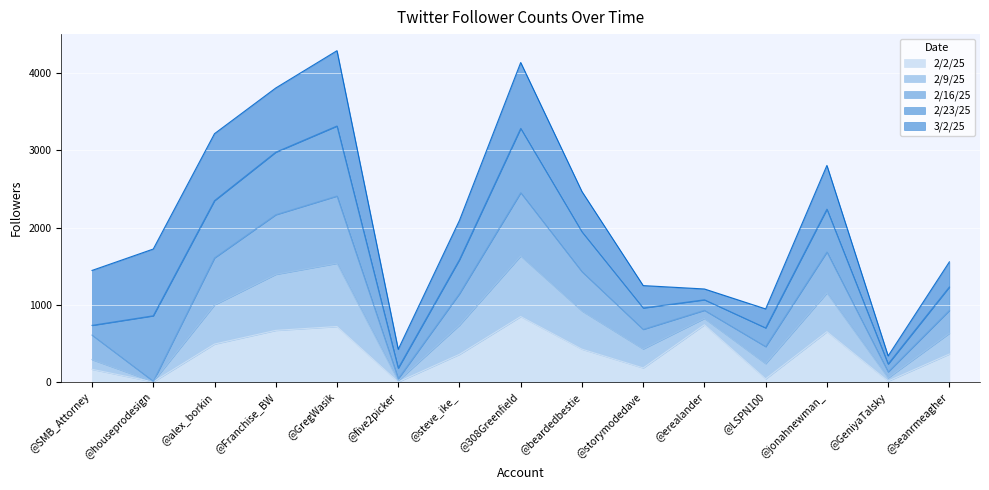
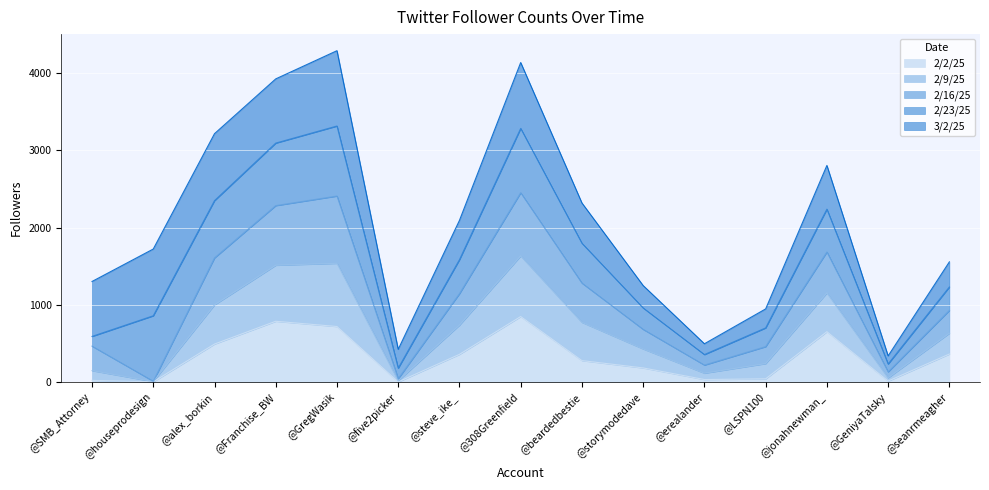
  {
    "2/2/25": {
-     "@SMB_Attorney": 200,
+     "@SMB_Attorney": 0,
      "@alex_borkin": 500,
-     "@Franchise_BW": 700,
+     "@Franchise_BW": 800,
      "@GregWasik": 700,
      "@steve_ike_": 400,
      "@308Greenfield": 800,
-     "@beardedbestie": 400,
+     "@beardedbestie": 300,
      "@storymodedave": 200,
-     "@erealander": 700,
+     "@erealander": 0,
      "@LSPN100": 0,
      "@jonahnewman_": 700,
      "@GeniyaTalsky": 0,
      "@seanrmeagher": 400
    }
  }
